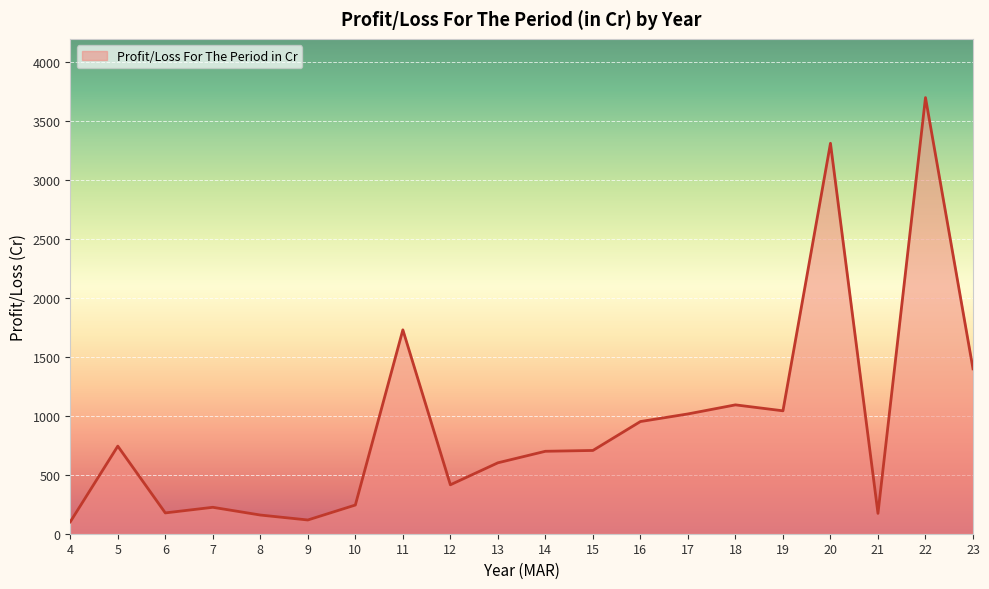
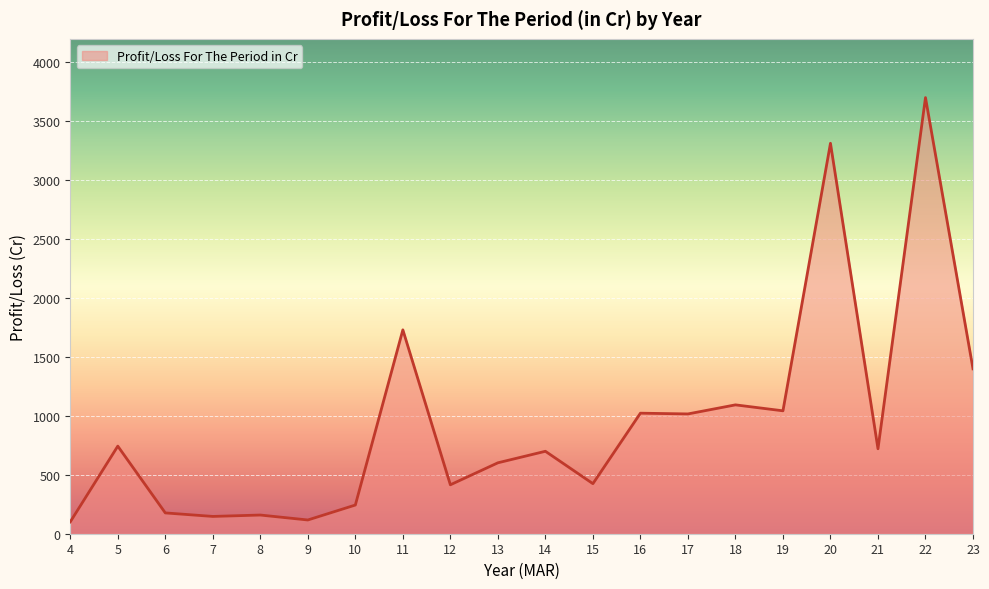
  {
    "4": 100,
    "5": 740,
    "6": 180,
-   "7": 220,
+   "7": 150,
    "8": 160,
    "9": 120,
    "10": 240,
    "11": 1730,
    "12": 420,
    "13": 600,
    "14": 700,
-   "15": 710,
-   "16": 950,
+   "15": 420,
+   "16": 1020,
    "17": 1020,
    "18": 1090,
    "19": 1040,
    "20": 3310,
-   "21": 170,
+   "21": 720,
    "22": 3700,
    "23": 1400
  }
